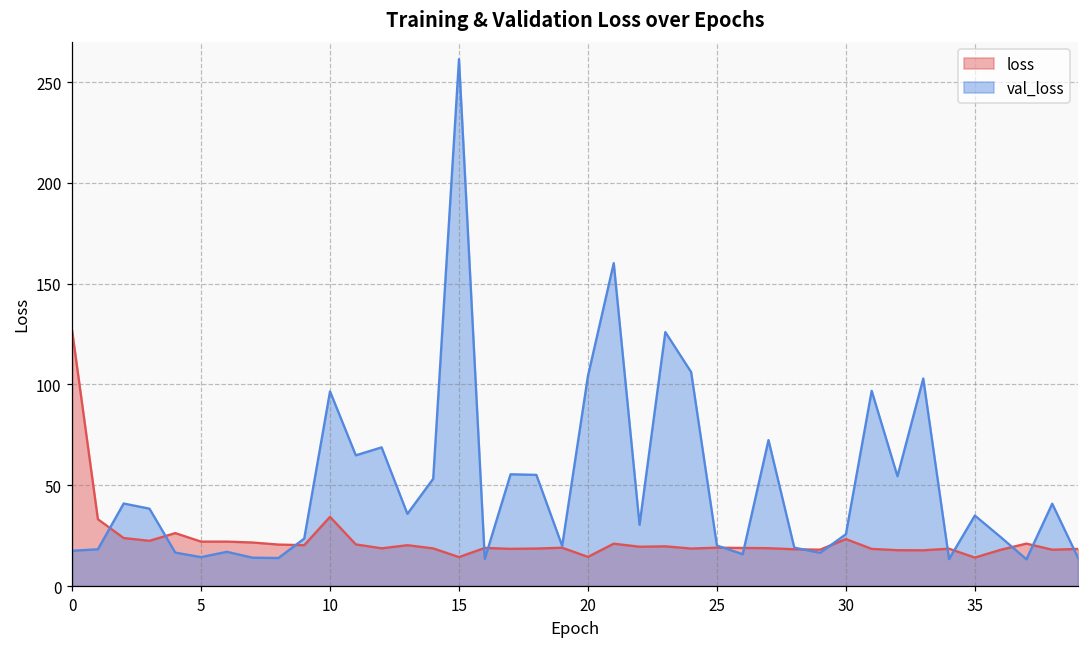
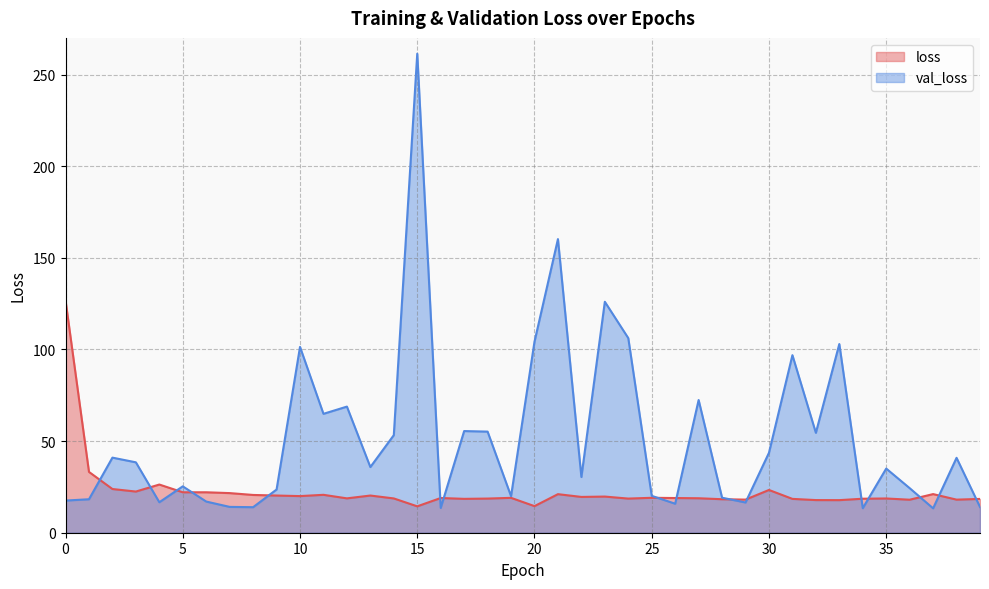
  {
    "loss": {
      "0": 127,
      "5": 22,
-     "10": 34,
+     "10": 20,
      "15": 14,
      "20": 15,
      "30": 23,
-     "35": 14
+     "35": 19
    },
    "val_loss": {
      "0": 18,
-     "5": 14,
-     "10": 97,
+     "5": 25,
+     "10": 101,
      "15": 261,
      "20": 104,
-     "30": 26,
+     "30": 44,
      "35": 35
    }
  }
